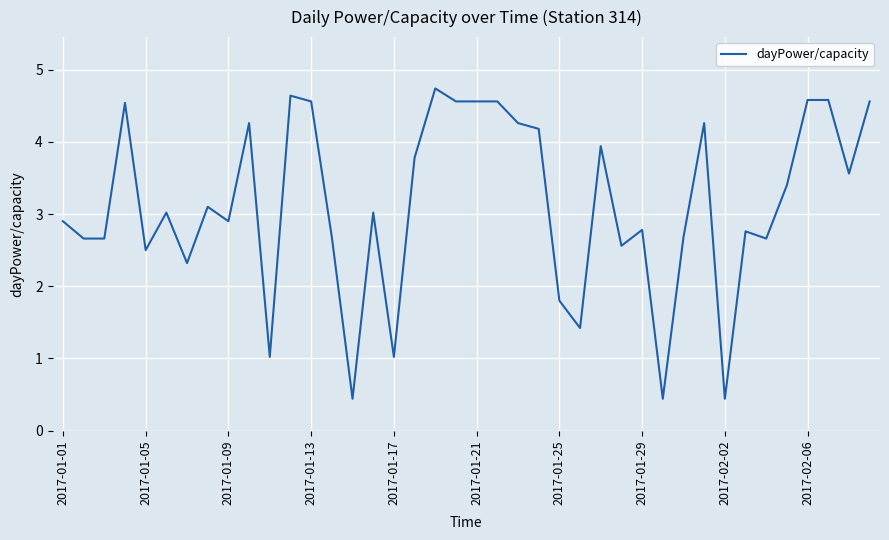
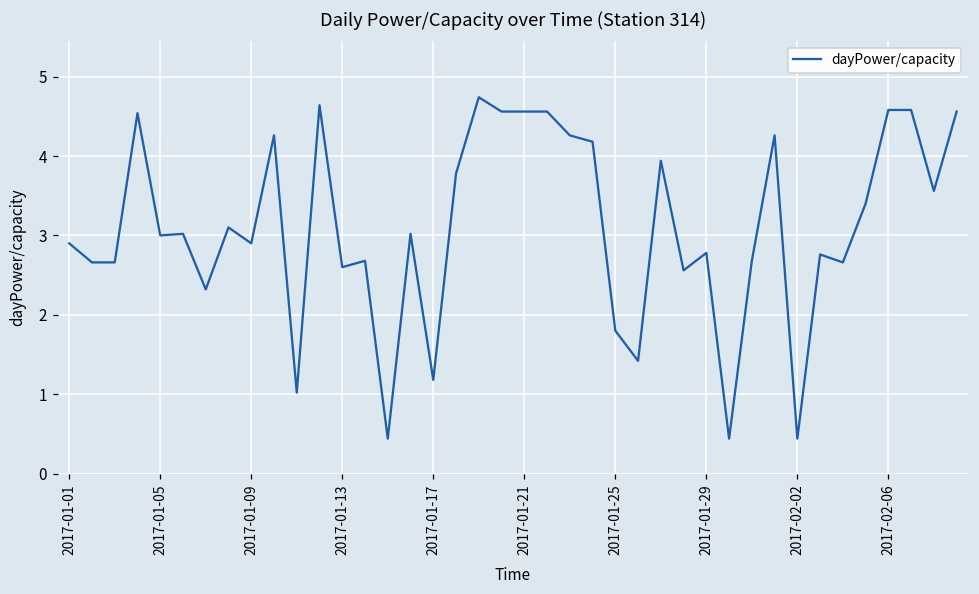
  {
    "2017-01-01": 2.9,
-   "2017-01-05": 2.5,
+   "2017-01-05": 3.0,
    "2017-01-09": 2.9,
-   "2017-01-13": 4.6,
-   "2017-01-17": 1.0,
+   "2017-01-13": 2.6,
+   "2017-01-17": 1.2,
    "2017-01-21": 4.6,
    "2017-01-25": 1.8,
    "2017-01-29": 2.8,
    "2017-02-02": 0.4,
    "2017-02-06": 4.6
  }
